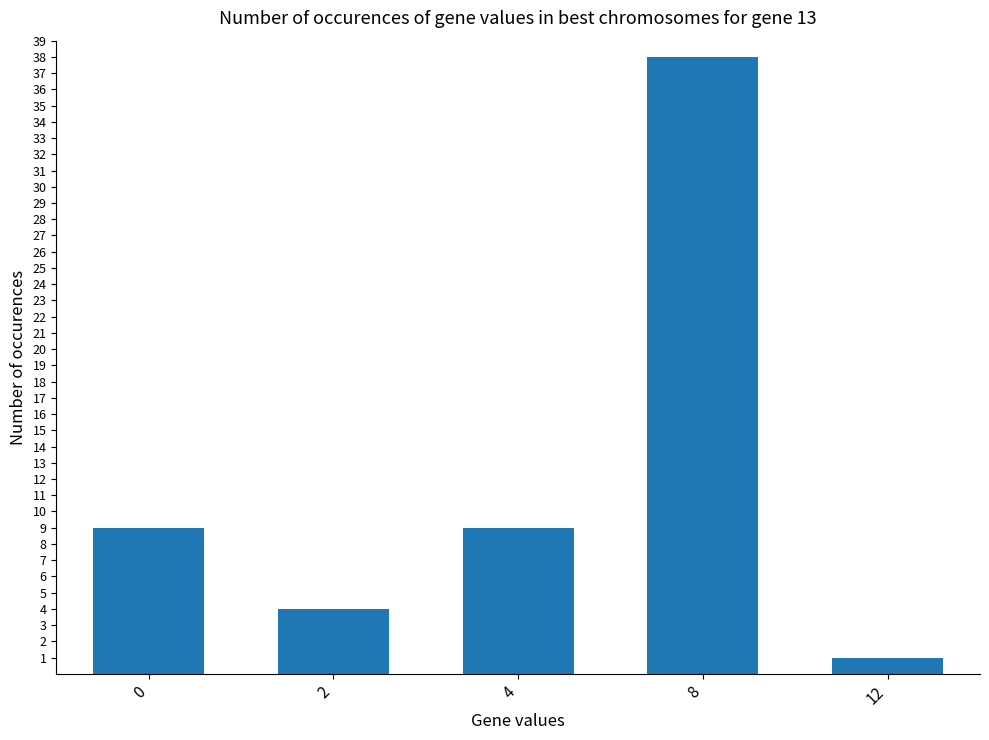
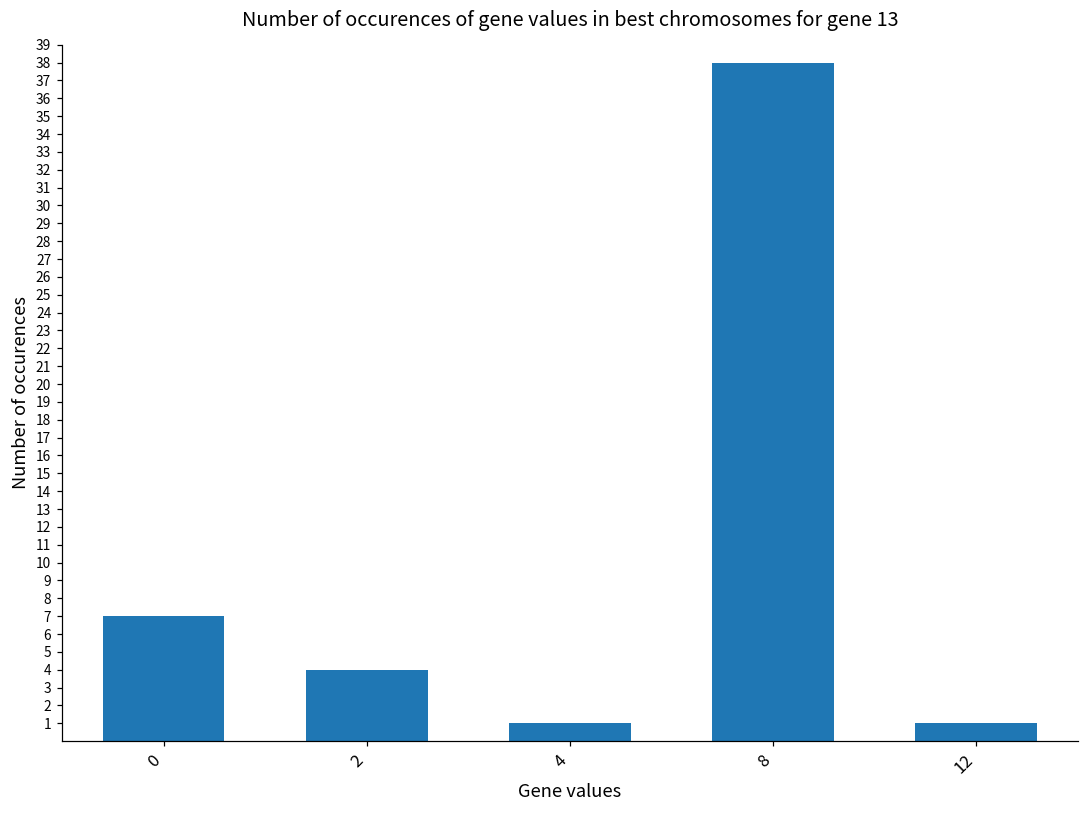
  {
-   "0": 9,
+   "0": 7,
    "2": 4,
-   "4": 9,
+   "4": 1,
    "8": 38,
    "12": 1
  }
